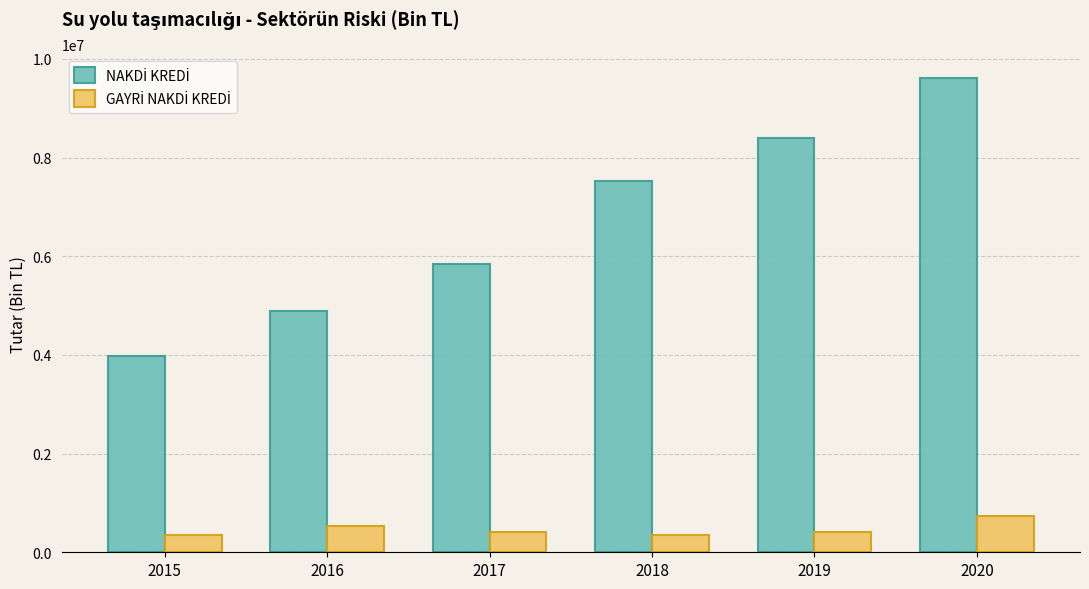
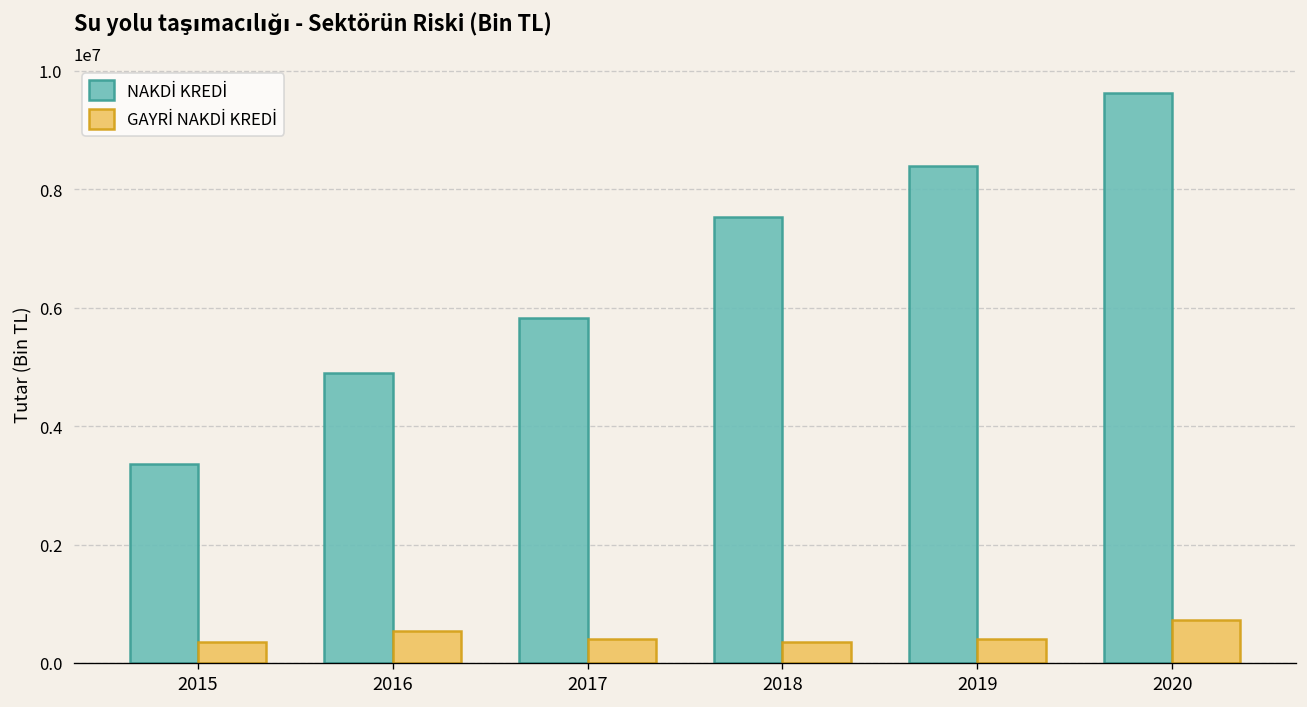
  {
    "NAKDİ KREDİ": {
-     "2015": 4000000,
+     "2015": 3400000,
      "2016": 4900000,
      "2017": 5800000,
      "2018": 7500000,
      "2019": 8400000,
      "2020": 9600000
    },
    "GAYRİ NAKDİ KREDİ": {
      "2015": 300000,
      "2016": 500000,
      "2017": 400000,
      "2018": 400000,
      "2019": 400000,
      "2020": 700000
    }
  }
